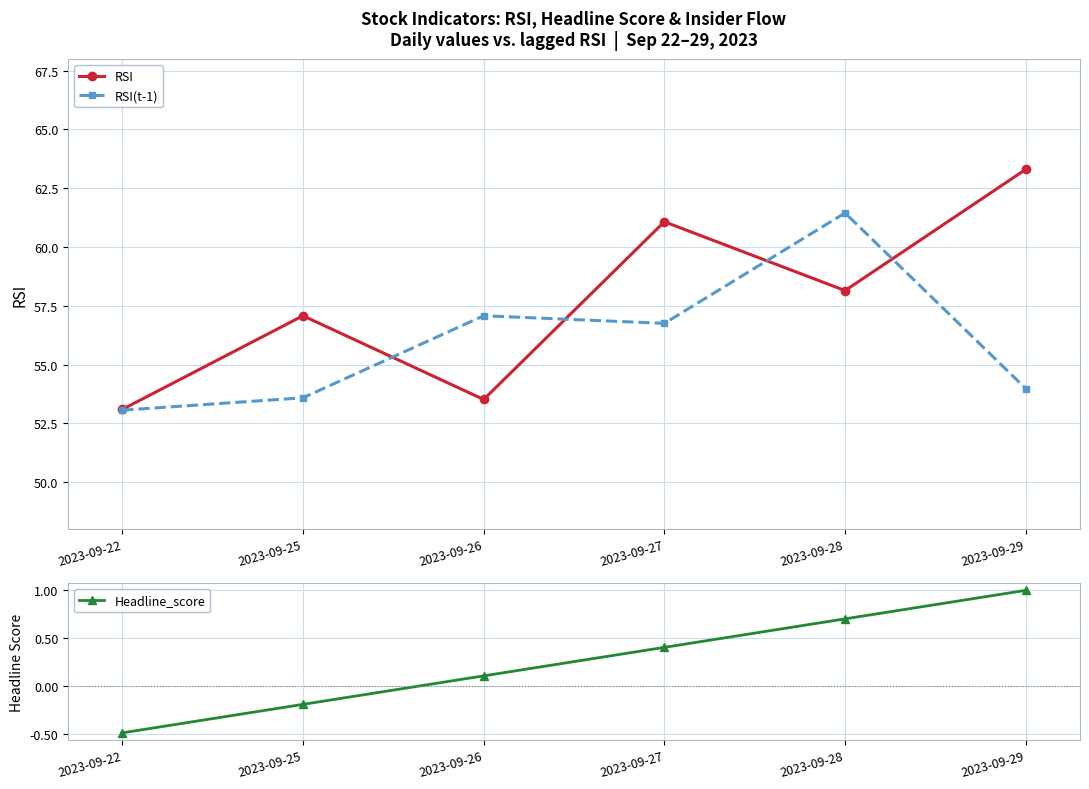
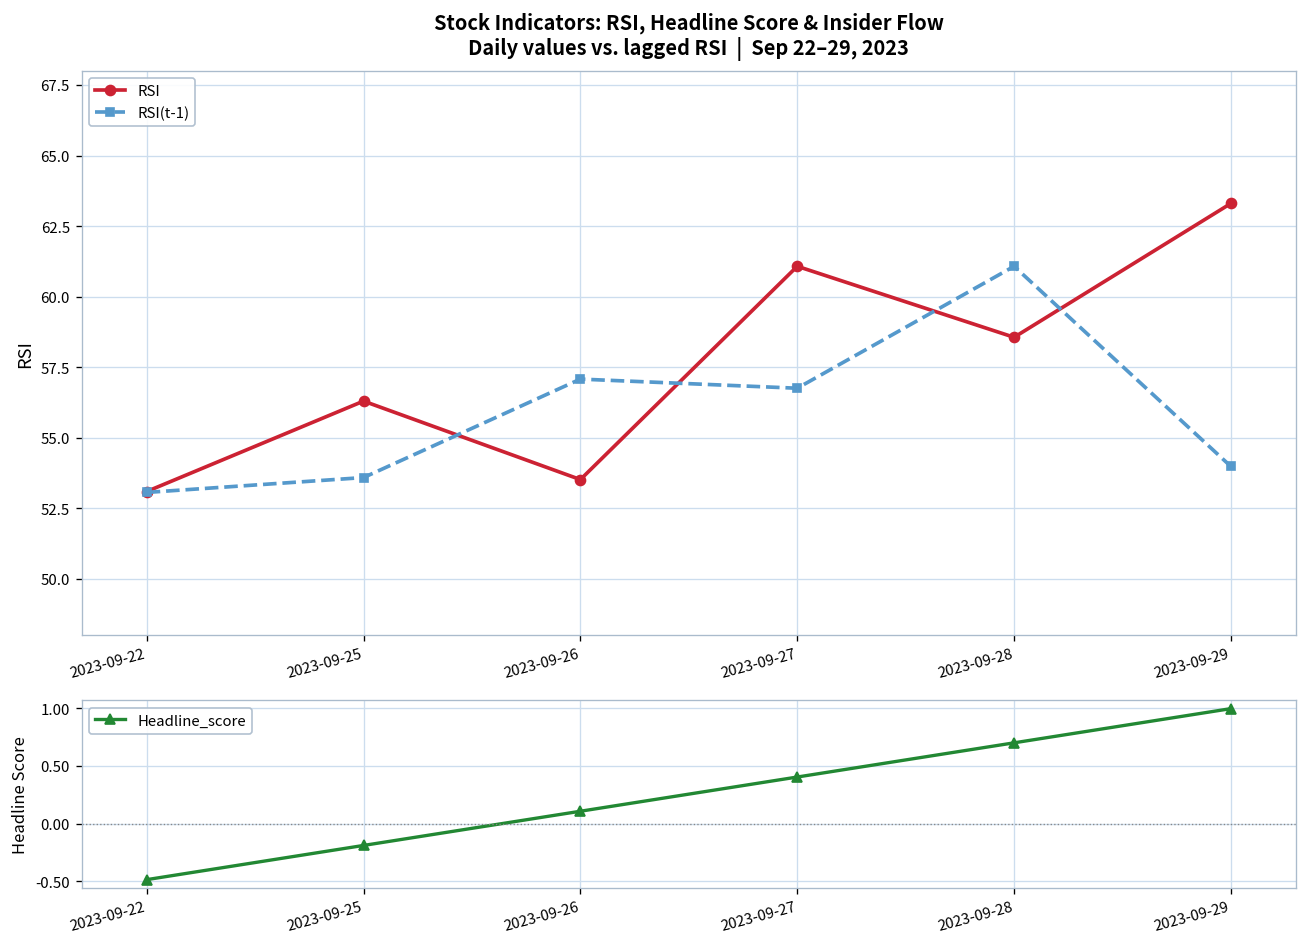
  {
    "Stock Indicators: RSI, Headline Score & Insider Flow Daily values vs. lagged RSI | Sep 22–29, 2023": {
      "RSI": {
-       "2023-09-25": 57.1,
+       "2023-09-25": 56.3,
        "2023-09-26": 53.5,
        "2023-09-27": 61.1,
-       "2023-09-28": 58.1,
+       "2023-09-28": 58.6,
        "2023-09-29": 63.3
      },
      "RSI(t-1)": {
        "2023-09-25": 53.6,
        "2023-09-26": 57.1,
        "2023-09-27": 56.8,
-       "2023-09-28": 61.4,
+       "2023-09-28": 61.1,
        "2023-09-29": 54.0
      }
    }
  }
